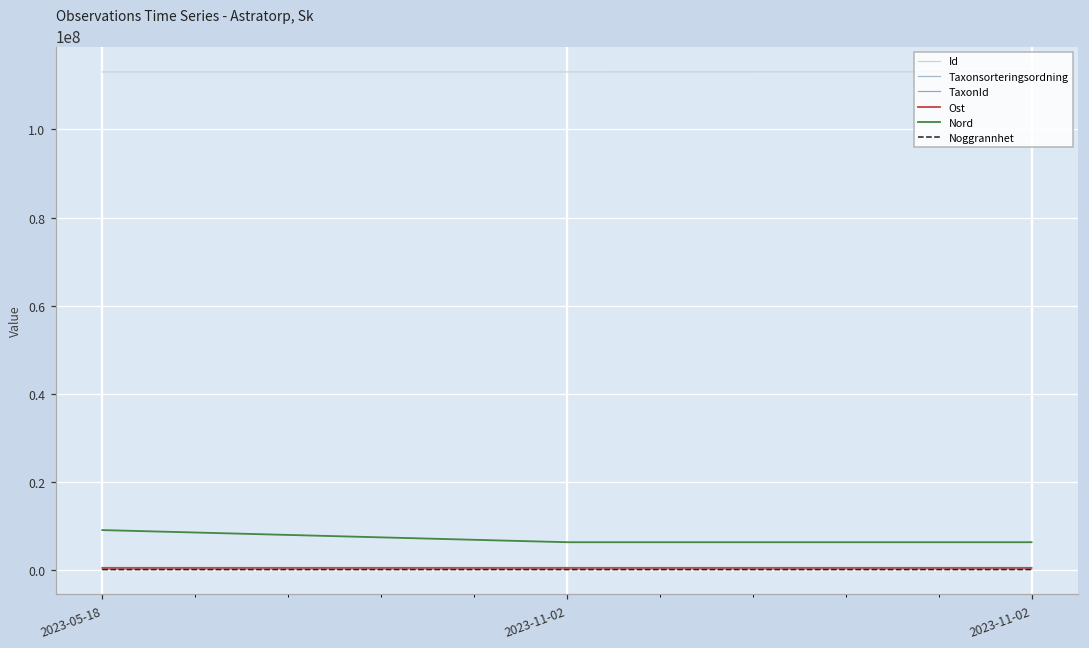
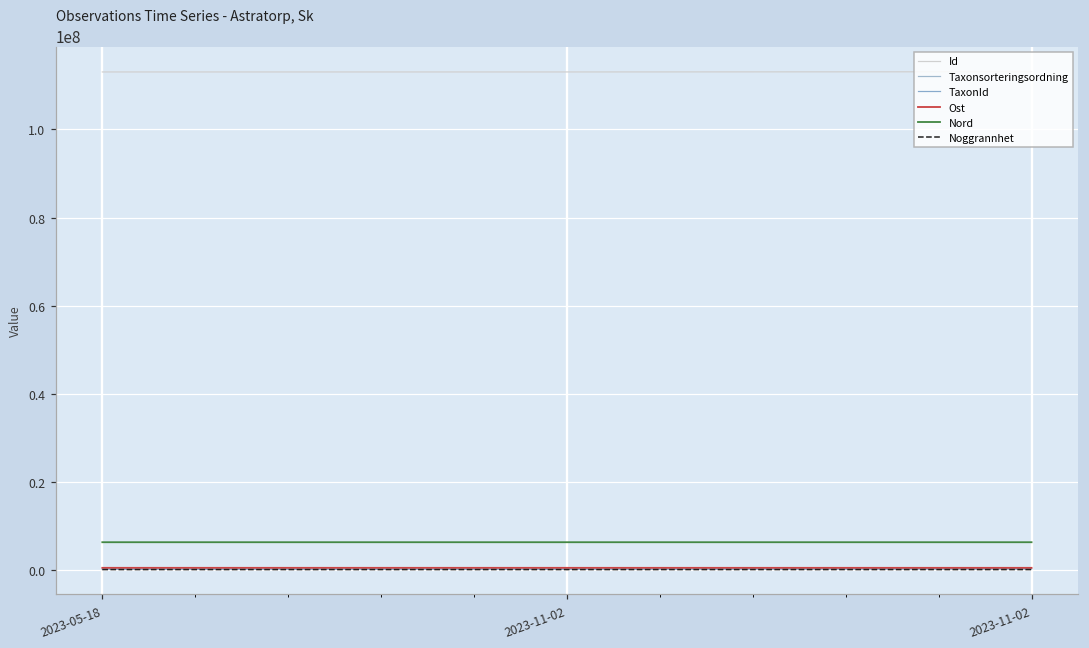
  {
    "Id": {
      "2023-05-18": 113000000
    },
    "Nord": {
-     "2023-05-18": 9000000
+     "2023-05-18": 6000000
    }
  }
